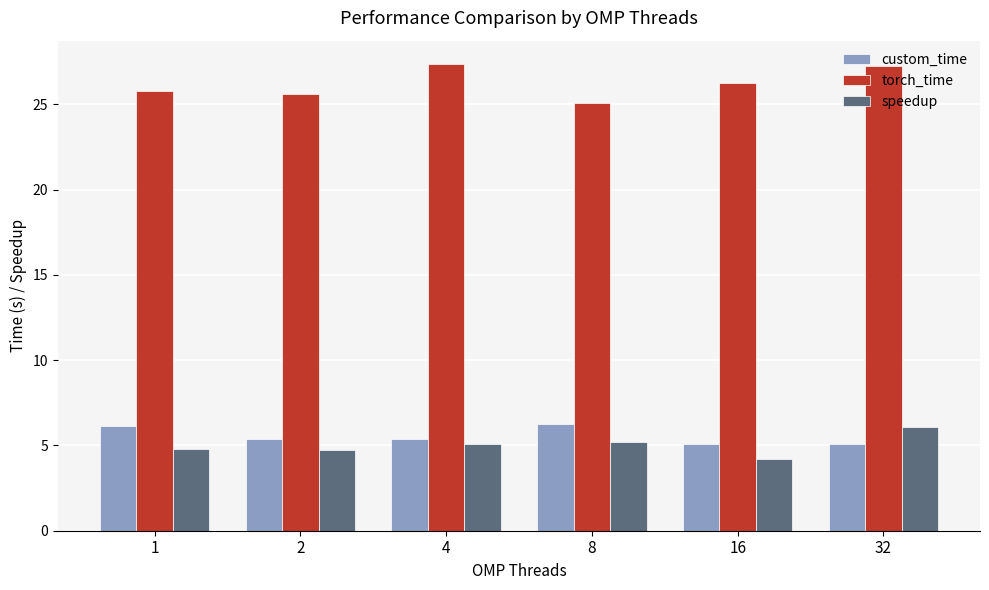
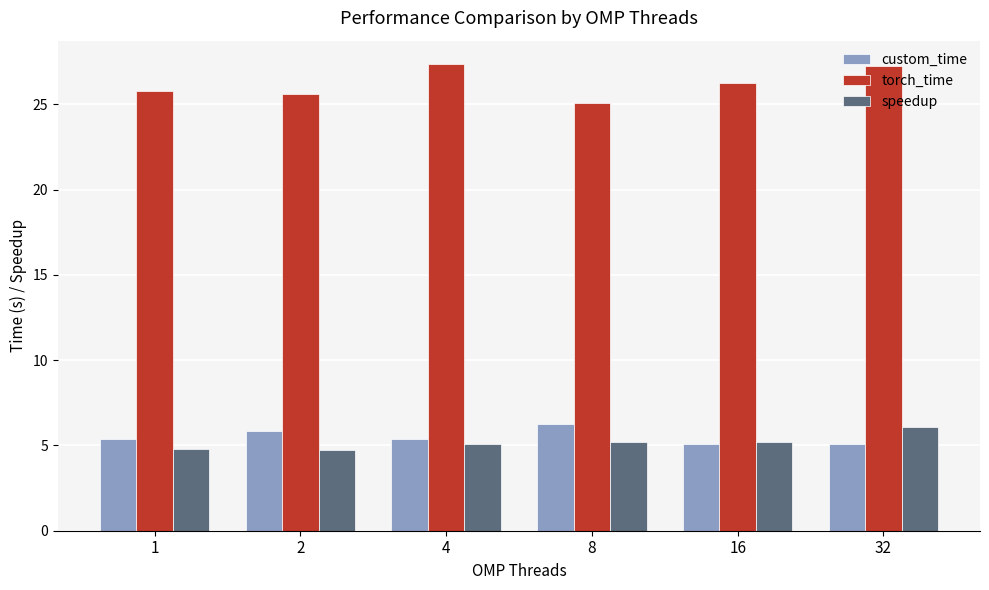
  {
    "custom_time": {
-     "1": 6.1,
-     "2": 5.4,
+     "1": 5.4,
+     "2": 5.9,
      "4": 5.4,
      "8": 6.3,
      "16": 5.1,
      "32": 5.1
    },
    "torch_time": {
      "1": 25.8,
      "2": 25.6,
      "4": 27.4,
      "8": 25.1,
      "16": 26.3,
      "32": 27.2
    },
    "speedup": {
      "1": 4.8,
      "2": 4.8,
      "4": 5.1,
      "8": 5.2,
-     "16": 4.2,
+     "16": 5.2,
      "32": 6.1
    }
  }
